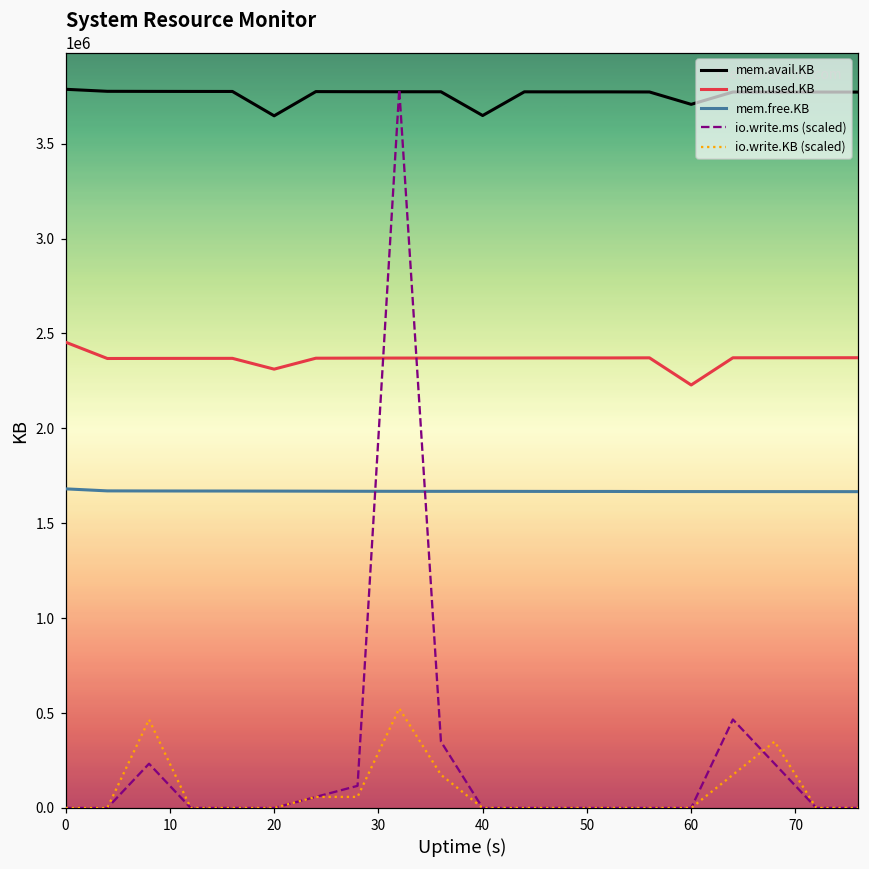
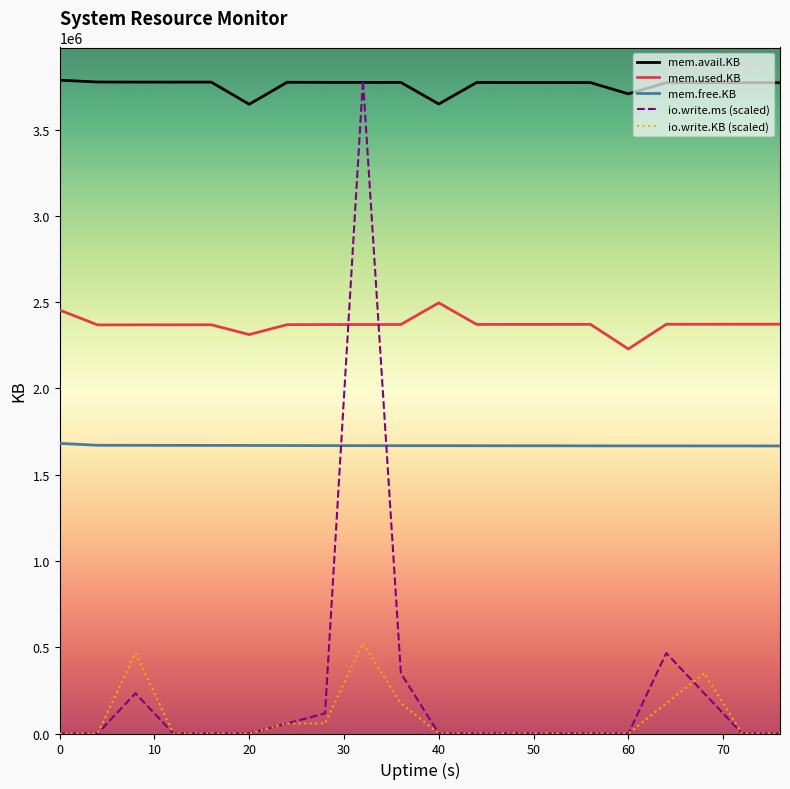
  {
    "mem.avail.KB": {
      "0": 3790000,
      "20": 3650000,
      "40": 3650000,
      "60": 3710000
    },
    "mem.used.KB": {
      "0": 2450000,
      "20": 2310000,
-     "40": 2370000,
+     "40": 2500000,
      "60": 2230000
    },
    "mem.free.KB": {
      "0": 1680000,
      "20": 1670000,
      "40": 1670000,
      "60": 1670000
    }
  }
